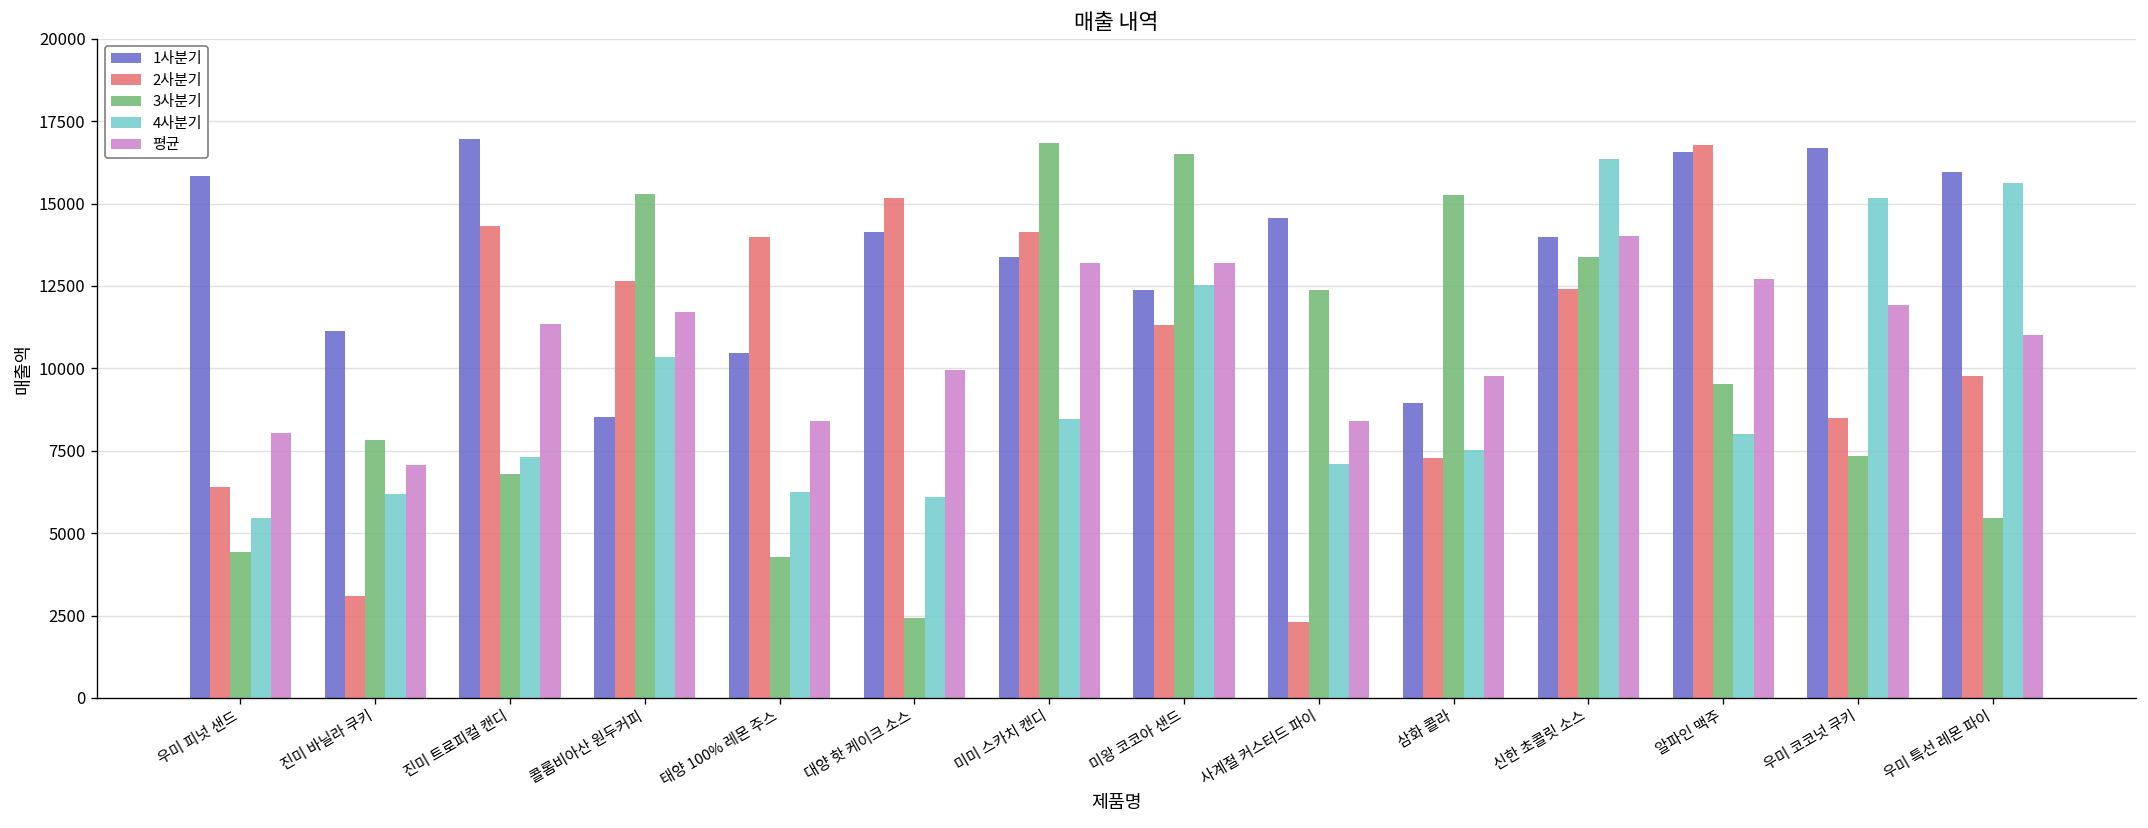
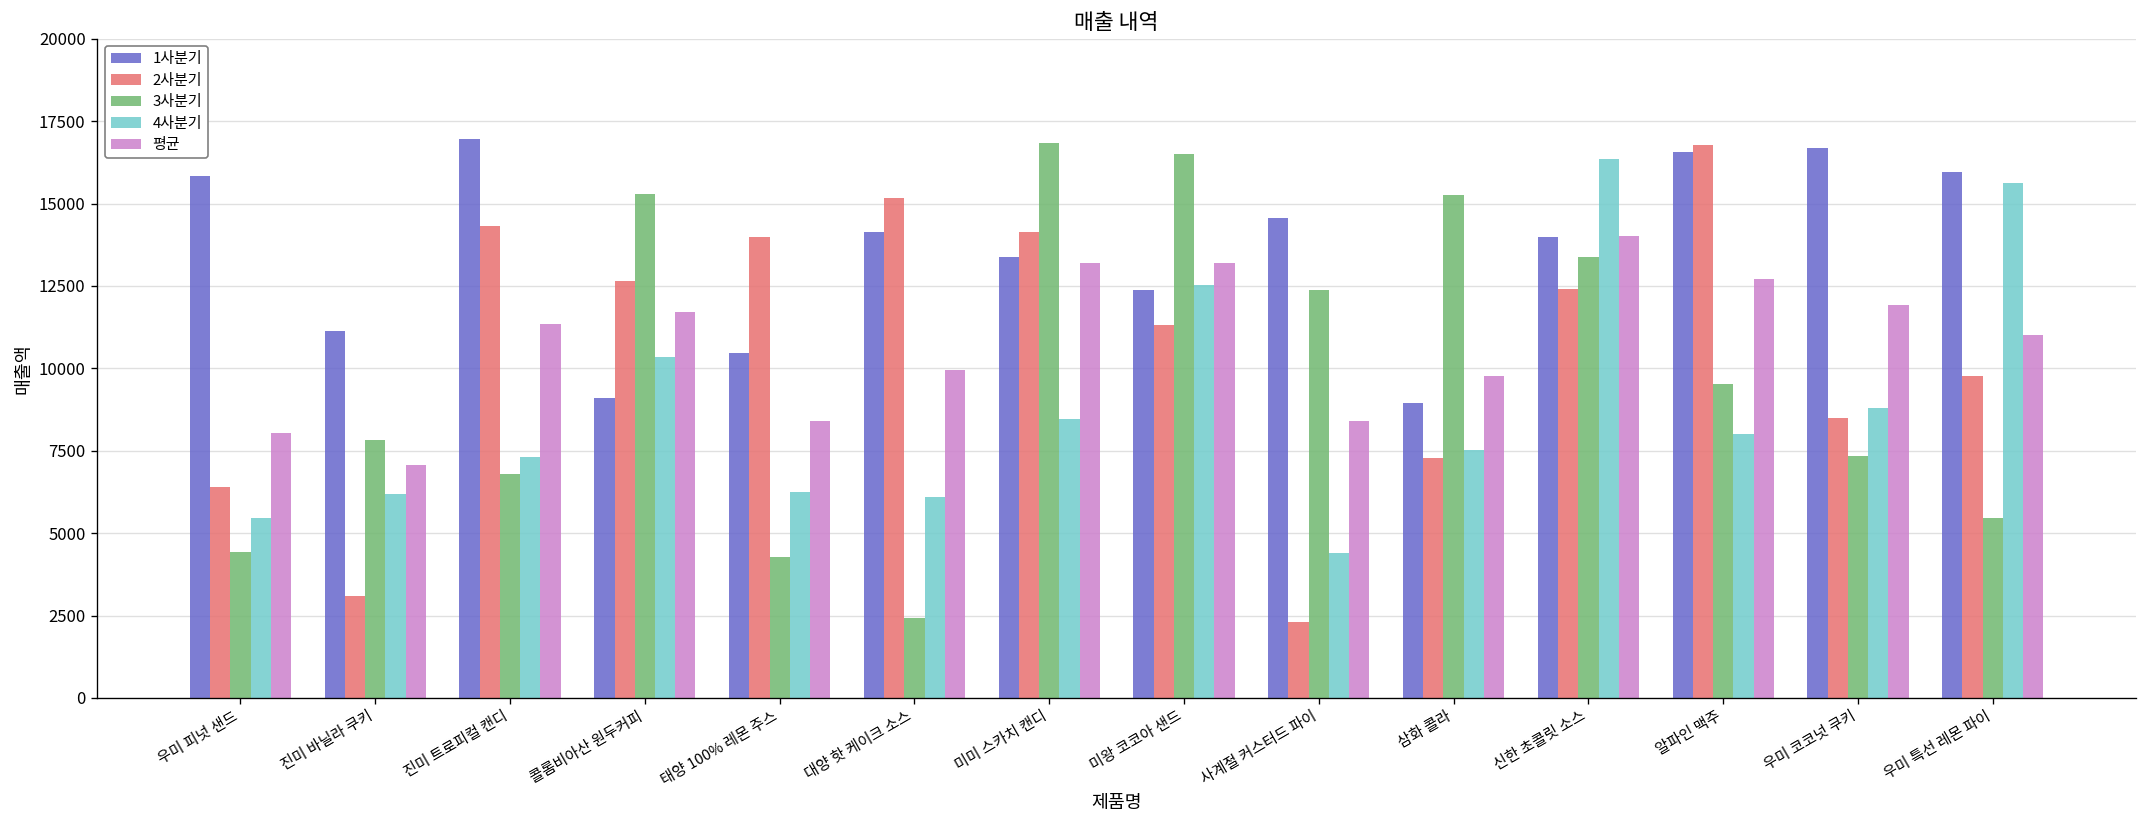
  {
    "1사분기": {
      "우미 피넛 샌드": 15800,
      "진미 바닐라 쿠키": 11100,
      "진미 트로피컬 캔디": 17000,
-     "콜롬비아산 원두커피": 8500,
+     "콜롬비아산 원두커피": 9100,
      "태양 100% 레몬 주스": 10500,
      "대양 핫 케이크 소스": 14100,
      "미미 스카치 캔디": 13400,
      "미왕 코코아 샌드": 12400,
      "사계절 커스터드 파이": 14600,
      "삼화 콜라": 8900,
      "신한 초콜릿 소스": 14000,
      "알파인 맥주": 16600,
      "우미 코코넛 쿠키": 16700,
      "우미 특선 레몬 파이": 16000
    },
    "2사분기": {
      "우미 피넛 샌드": 6400,
      "진미 바닐라 쿠키": 3100,
      "진미 트로피컬 캔디": 14300,
      "콜롬비아산 원두커피": 12700,
      "태양 100% 레몬 주스": 14000,
      "대양 핫 케이크 소스": 15200,
      "미미 스카치 캔디": 14100,
      "미왕 코코아 샌드": 11300,
      "사계절 커스터드 파이": 2300,
      "삼화 콜라": 7300,
      "신한 초콜릿 소스": 12400,
      "알파인 맥주": 16800,
      "우미 코코넛 쿠키": 8500,
      "우미 특선 레몬 파이": 9800
    },
    "3사분기": {
      "우미 피넛 샌드": 4400,
      "진미 바닐라 쿠키": 7800,
      "진미 트로피컬 캔디": 6800,
      "콜롬비아산 원두커피": 15300,
      "태양 100% 레몬 주스": 4300,
      "대양 핫 케이크 소스": 2400,
      "미미 스카치 캔디": 16900,
      "미왕 코코아 샌드": 16500,
      "사계절 커스터드 파이": 12400,
      "삼화 콜라": 15300,
      "신한 초콜릿 소스": 13400,
      "알파인 맥주": 9500,
      "우미 코코넛 쿠키": 7400,
      "우미 특선 레몬 파이": 5500
    },
    "4사분기": {
      "우미 피넛 샌드": 5500,
      "진미 바닐라 쿠키": 6200,
      "진미 트로피컬 캔디": 7300,
      "콜롬비아산 원두커피": 10400,
      "태양 100% 레몬 주스": 6200,
      "대양 핫 케이크 소스": 6100,
      "미미 스카치 캔디": 8500,
      "미왕 코코아 샌드": 12500,
-     "사계절 커스터드 파이": 7100,
+     "사계절 커스터드 파이": 4400,
      "삼화 콜라": 7500,
      "신한 초콜릿 소스": 16300,
      "알파인 맥주": 8000,
-     "우미 코코넛 쿠키": 15200,
+     "우미 코코넛 쿠키": 8800,
      "우미 특선 레몬 파이": 15600
    },
    "평균": {
      "우미 피넛 샌드": 8000,
      "진미 바닐라 쿠키": 7100,
      "진미 트로피컬 캔디": 11400,
      "콜롬비아산 원두커피": 11700,
      "태양 100% 레몬 주스": 8400,
      "대양 핫 케이크 소스": 9900,
      "미미 스카치 캔디": 13200,
      "미왕 코코아 샌드": 13200,
      "사계절 커스터드 파이": 8400,
      "삼화 콜라": 9800,
      "신한 초콜릿 소스": 14000,
      "알파인 맥주": 12700,
      "우미 코코넛 쿠키": 11900,
      "우미 특선 레몬 파이": 11000
    }
  }
